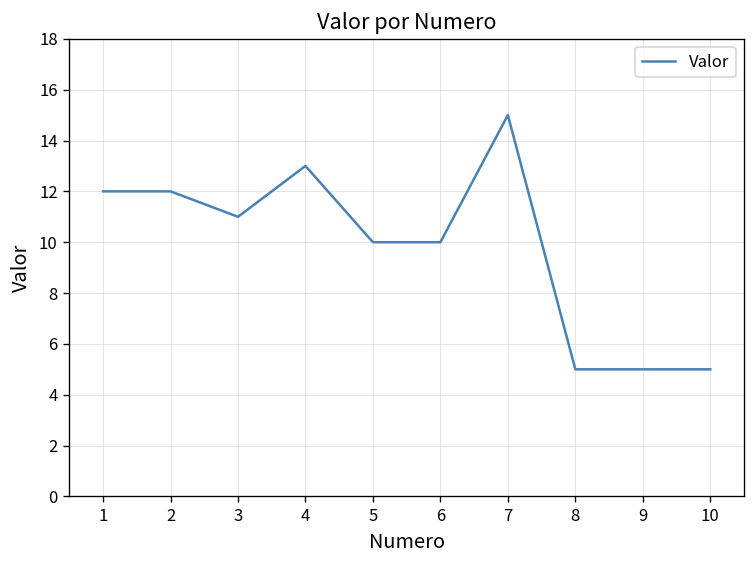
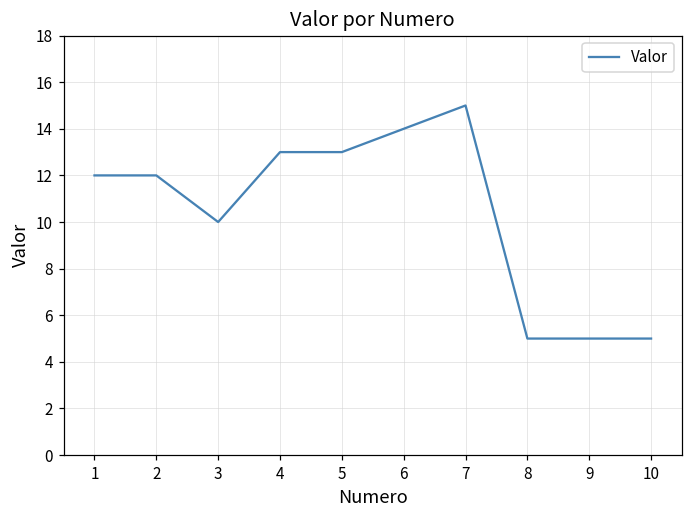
  {
    "1": 12,
    "2": 12,
-   "3": 11,
+   "3": 10,
    "4": 13,
-   "5": 10,
-   "6": 10,
+   "5": 13,
+   "6": 14,
    "7": 15,
    "8": 5,
    "9": 5,
    "10": 5
  }
